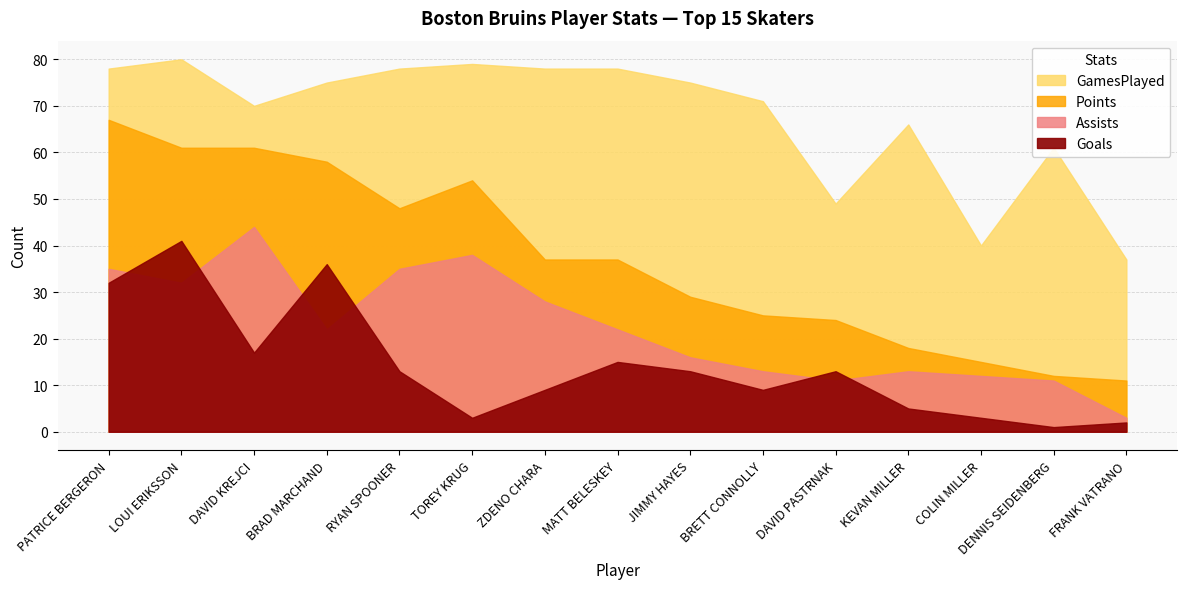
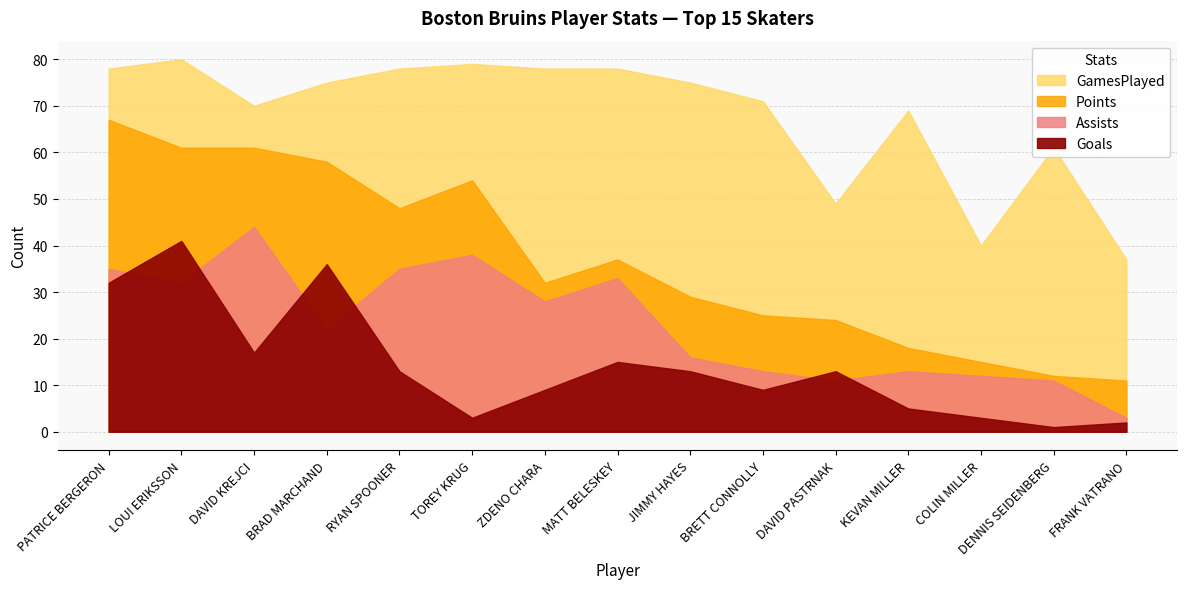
  {
    "GamesPlayed": {
      "PATRICE BERGERON": 78,
      "LOUI ERIKSSON": 80,
      "DAVID KREJCI": 70,
      "BRAD MARCHAND": 75,
      "RYAN SPOONER": 78,
      "TOREY KRUG": 79,
      "ZDENO CHARA": 78,
      "MATT BELESKEY": 78,
      "JIMMY HAYES": 75,
      "BRETT CONNOLLY": 71,
      "DAVID PASTRNAK": 49,
-     "KEVAN MILLER": 66,
+     "KEVAN MILLER": 69,
      "COLIN MILLER": 40,
      "FRANK VATRANO": 37
    },
    "Points": {
      "PATRICE BERGERON": 67,
      "LOUI ERIKSSON": 61,
      "DAVID KREJCI": 61,
      "BRAD MARCHAND": 58,
      "RYAN SPOONER": 48,
      "TOREY KRUG": 54,
-     "ZDENO CHARA": 37,
+     "ZDENO CHARA": 32,
      "MATT BELESKEY": 37,
      "JIMMY HAYES": 29,
      "BRETT CONNOLLY": 25,
      "DAVID PASTRNAK": 24,
      "KEVAN MILLER": 18,
      "COLIN MILLER": 15,
      "DENNIS SEIDENBERG": 12,
      "FRANK VATRANO": 11
    },
    "Assists": {
      "PATRICE BERGERON": 35,
      "LOUI ERIKSSON": 32,
      "DAVID KREJCI": 44,
      "BRAD MARCHAND": 22,
      "RYAN SPOONER": 35,
      "TOREY KRUG": 38,
      "ZDENO CHARA": 28,
-     "MATT BELESKEY": 22,
+     "MATT BELESKEY": 33,
      "JIMMY HAYES": 16,
      "BRETT CONNOLLY": 13,
      "DAVID PASTRNAK": 11,
      "KEVAN MILLER": 13,
      "COLIN MILLER": 12,
      "DENNIS SEIDENBERG": 11,
      "FRANK VATRANO": 3
    },
    "Goals": {
      "PATRICE BERGERON": 32,
      "LOUI ERIKSSON": 41,
      "DAVID KREJCI": 17,
      "BRAD MARCHAND": 36,
      "RYAN SPOONER": 13,
      "TOREY KRUG": 3,
      "ZDENO CHARA": 9,
      "MATT BELESKEY": 15,
      "JIMMY HAYES": 13,
      "BRETT CONNOLLY": 9,
      "DAVID PASTRNAK": 13,
      "KEVAN MILLER": 5,
      "COLIN MILLER": 3,
      "DENNIS SEIDENBERG": 1,
      "FRANK VATRANO": 2
    }
  }
